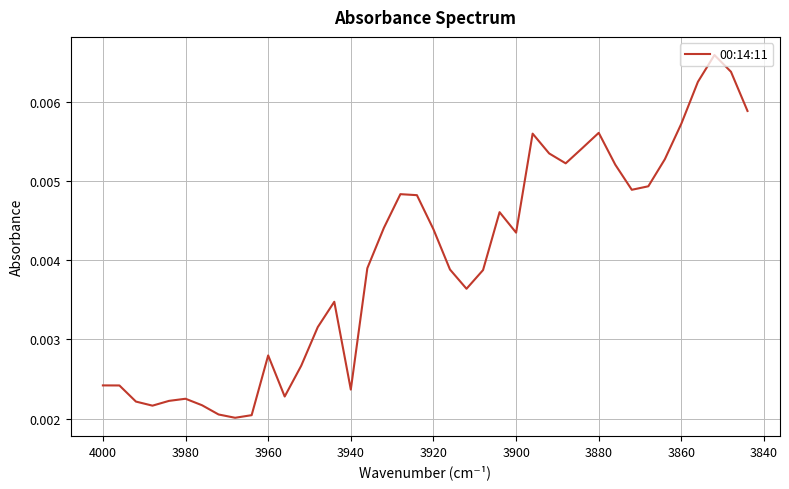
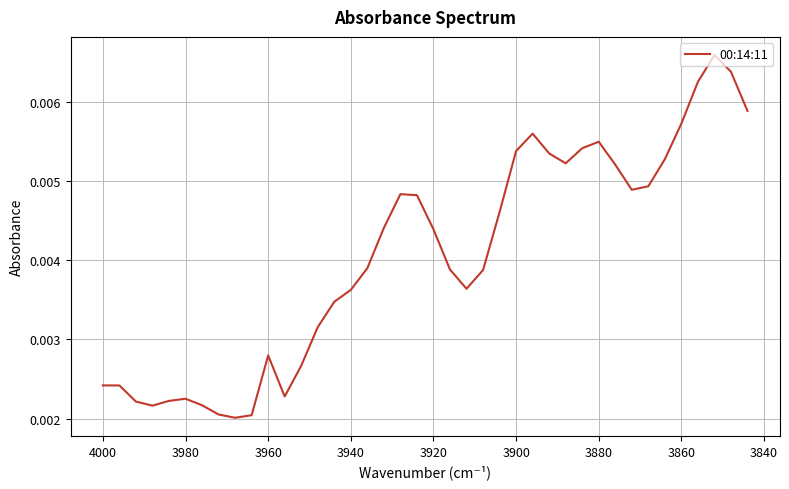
  {
    "4000": 0.0024,
    "3980": 0.0023,
    "3960": 0.0028,
-   "3940": 0.0024,
+   "3940": 0.0036,
    "3920": 0.0044,
-   "3900": 0.0043,
-   "3880": 0.0056,
+   "3900": 0.0054,
+   "3880": 0.0055,
    "3860": 0.0057
  }
